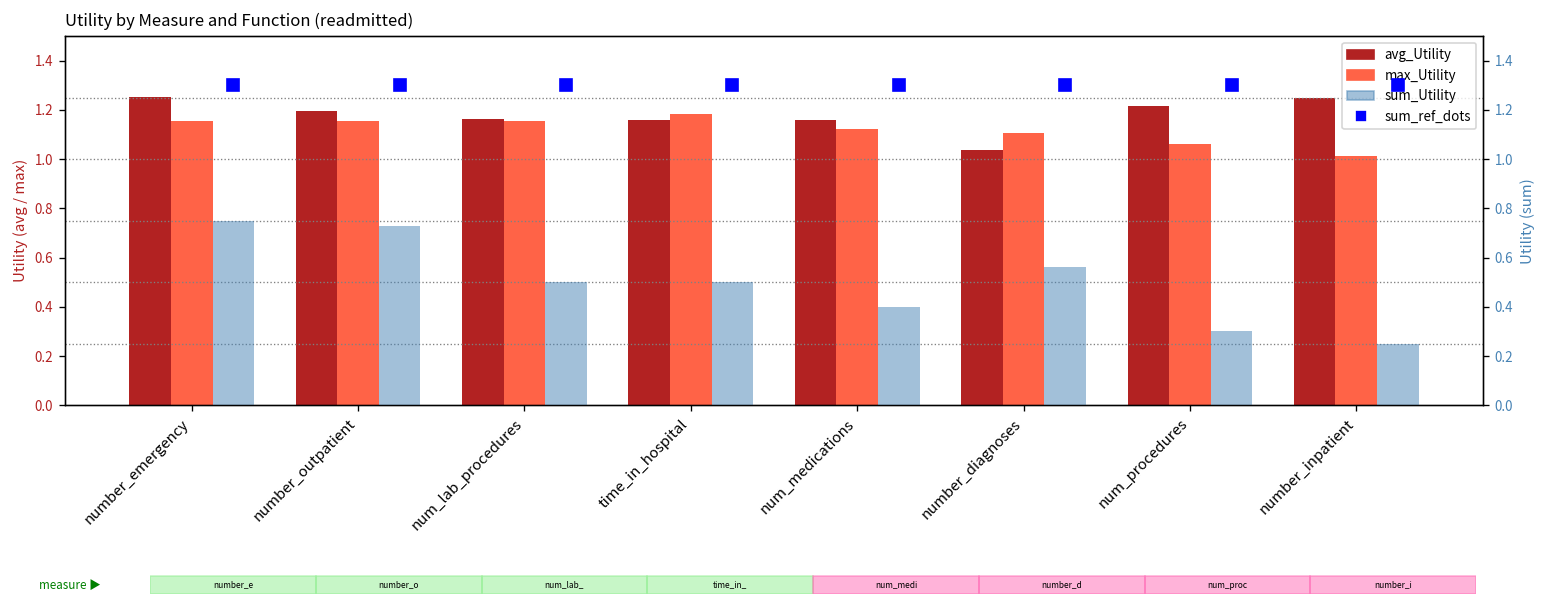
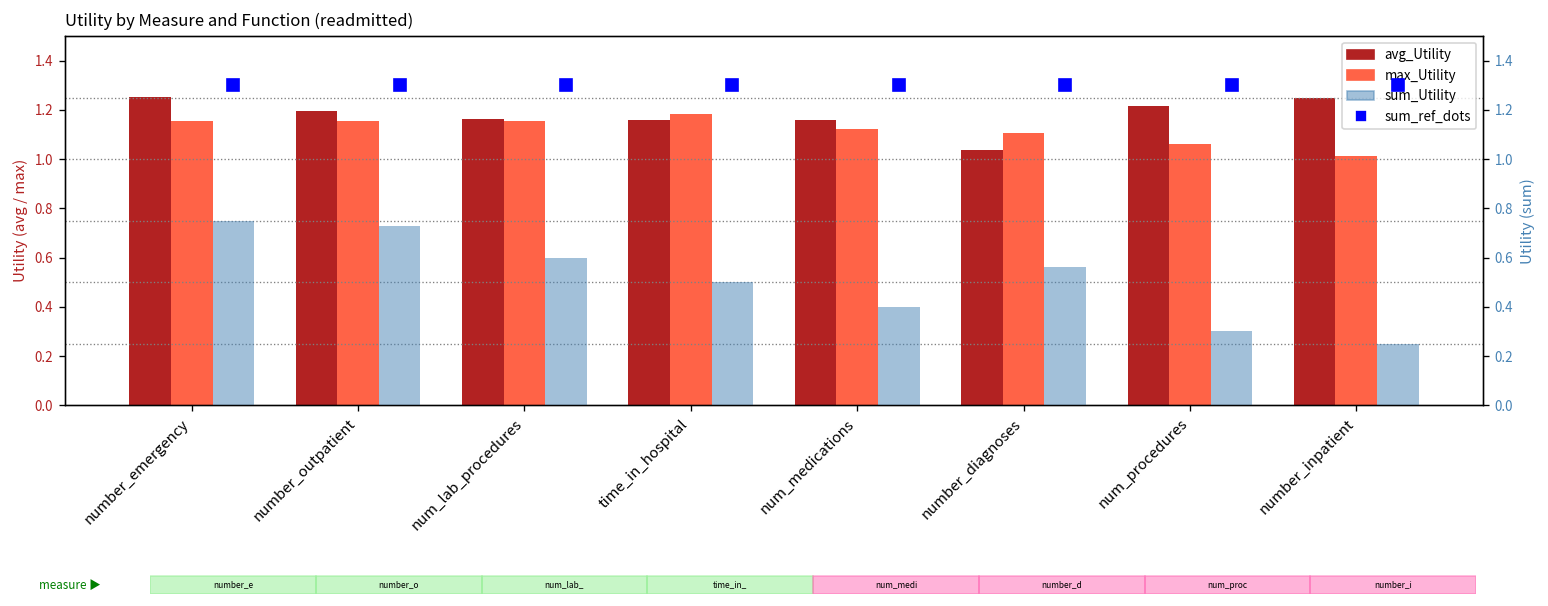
  {
    "avg_Utility": {
      "number_emergency": 1.25,
      "number_outpatient": 1.19,
      "num_lab_procedures": 1.16,
      "time_in_hospital": 1.16,
      "num_medications": 1.16,
      "number_diagnoses": 1.04,
      "num_procedures": 1.21,
      "number_inpatient": 1.25
    },
    "max_Utility": {
      "number_emergency": 1.15,
      "number_outpatient": 1.15,
      "num_lab_procedures": 1.15,
      "time_in_hospital": 1.18,
      "num_medications": 1.12,
      "number_diagnoses": 1.11,
      "num_procedures": 1.06,
      "number_inpatient": 1.01
    },
    "sum_Utility": {
      "number_emergency": 0.75,
      "number_outpatient": 0.73,
-     "num_lab_procedures": 0.5,
+     "num_lab_procedures": 0.6,
      "time_in_hospital": 0.5,
      "num_medications": 0.4,
      "number_diagnoses": 0.56,
      "num_procedures": 0.3,
      "number_inpatient": 0.25
    }
  }
